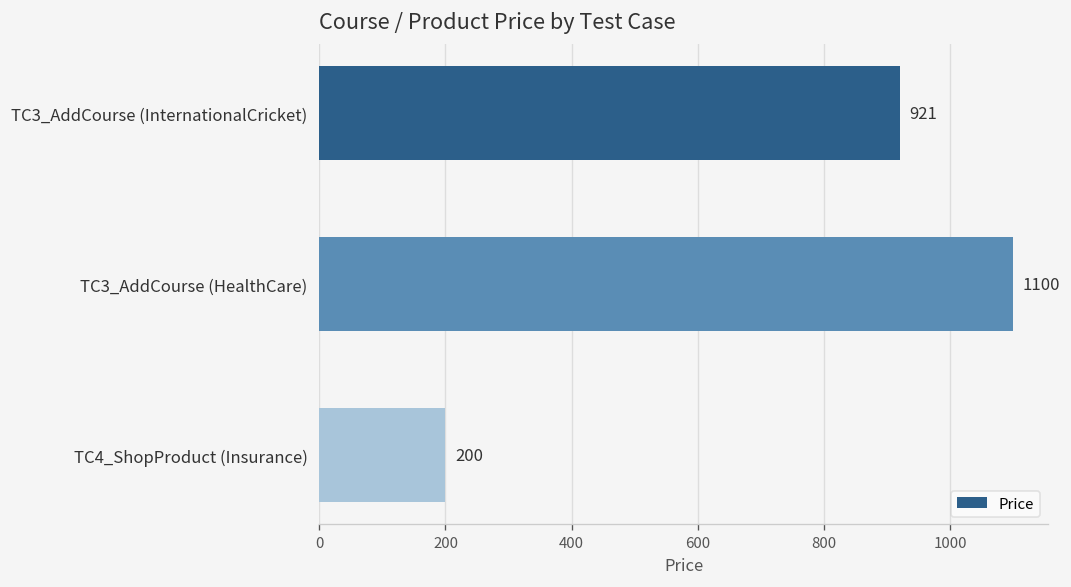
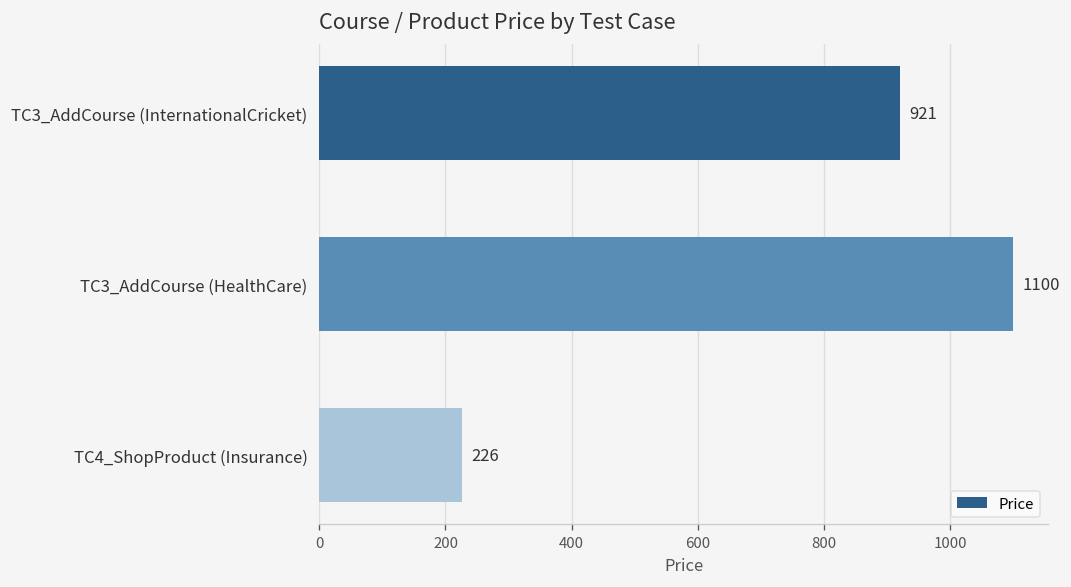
  {
    "TC3_AddCourse (InternationalCricket)": 921,
    "TC3_AddCourse (HealthCare)": 1100,
-   "TC4_ShopProduct (Insurance)": 200
+   "TC4_ShopProduct (Insurance)": 226
  }
